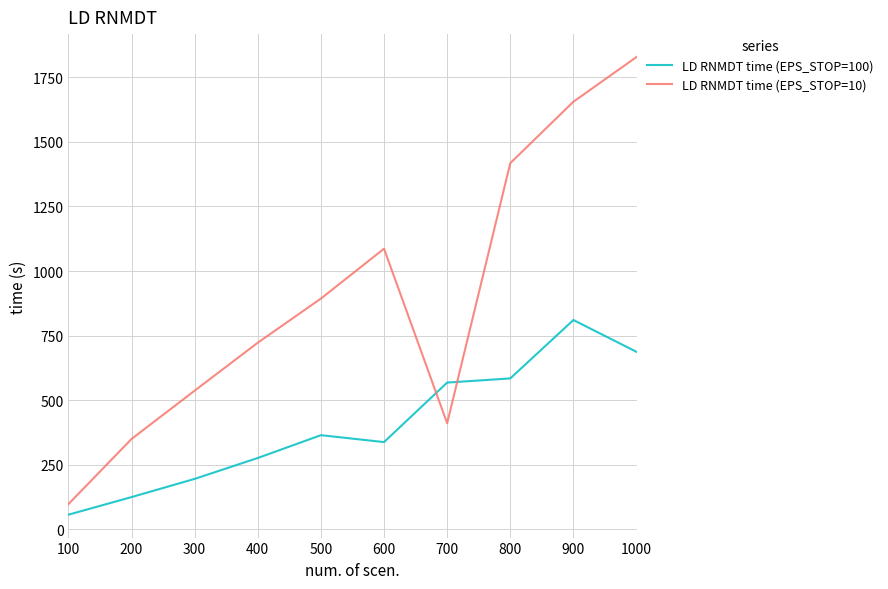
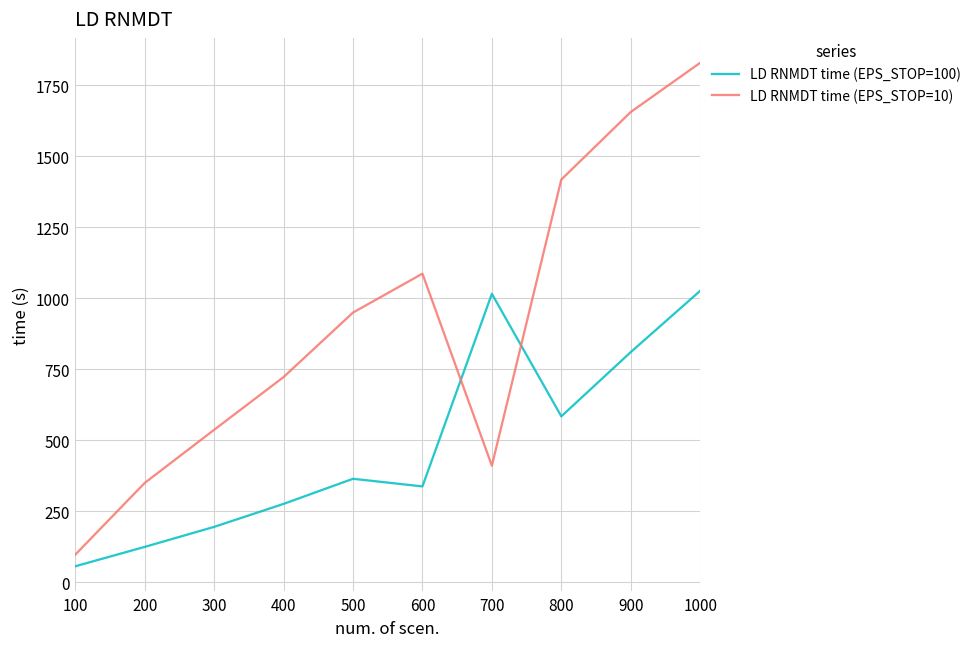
  {
    "LD RNMDT time (EPS_STOP=100)": {
      "100": 60,
      "200": 120,
      "300": 190,
      "400": 280,
      "500": 360,
      "600": 340,
-     "700": 570,
+     "700": 1020,
      "800": 580,
      "900": 810,
-     "1000": 690
+     "1000": 1030
    },
    "LD RNMDT time (EPS_STOP=10)": {
      "100": 100,
      "200": 350,
      "300": 540,
      "400": 720,
-     "500": 890,
+     "500": 950,
      "600": 1090,
      "700": 410,
      "800": 1420,
      "900": 1660,
      "1000": 1830
    }
  }
